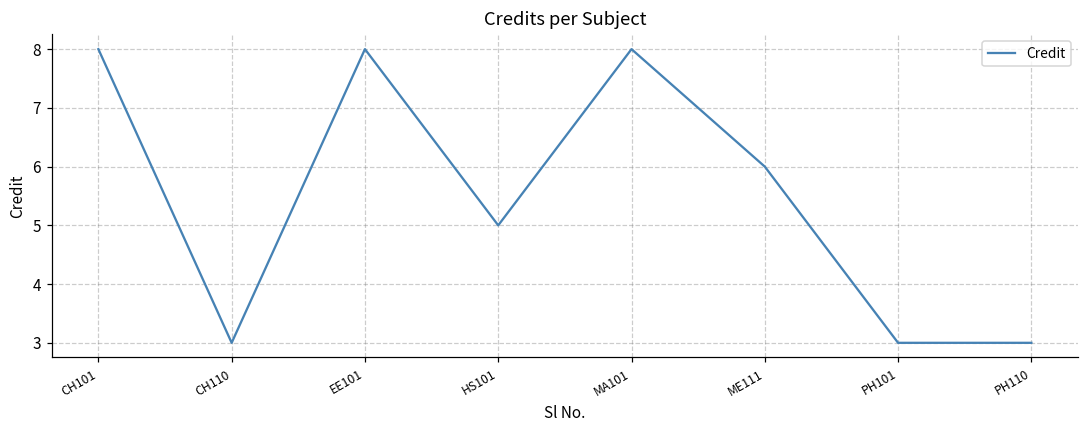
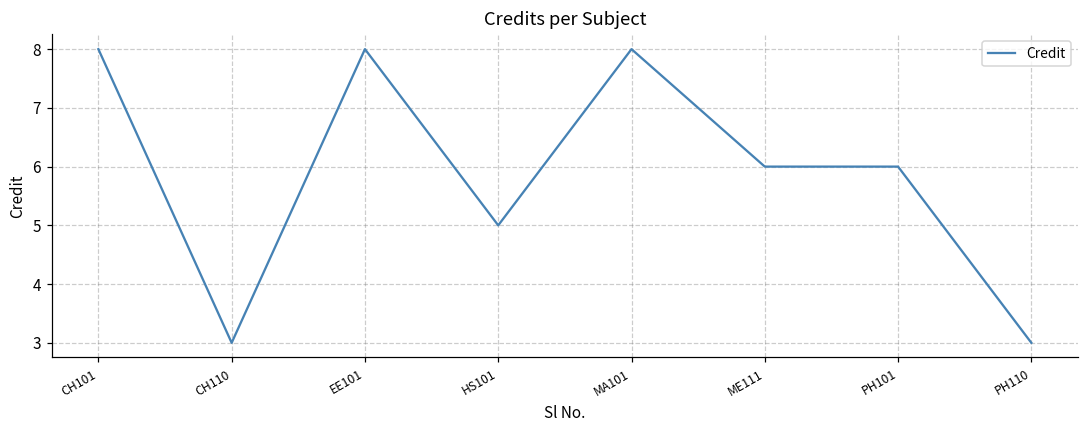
  {
    "CH101": 8,
    "CH110": 3,
    "EE101": 8,
    "HS101": 5,
    "MA101": 8,
    "ME111": 6,
-   "PH101": 3,
+   "PH101": 6,
    "PH110": 3
  }
